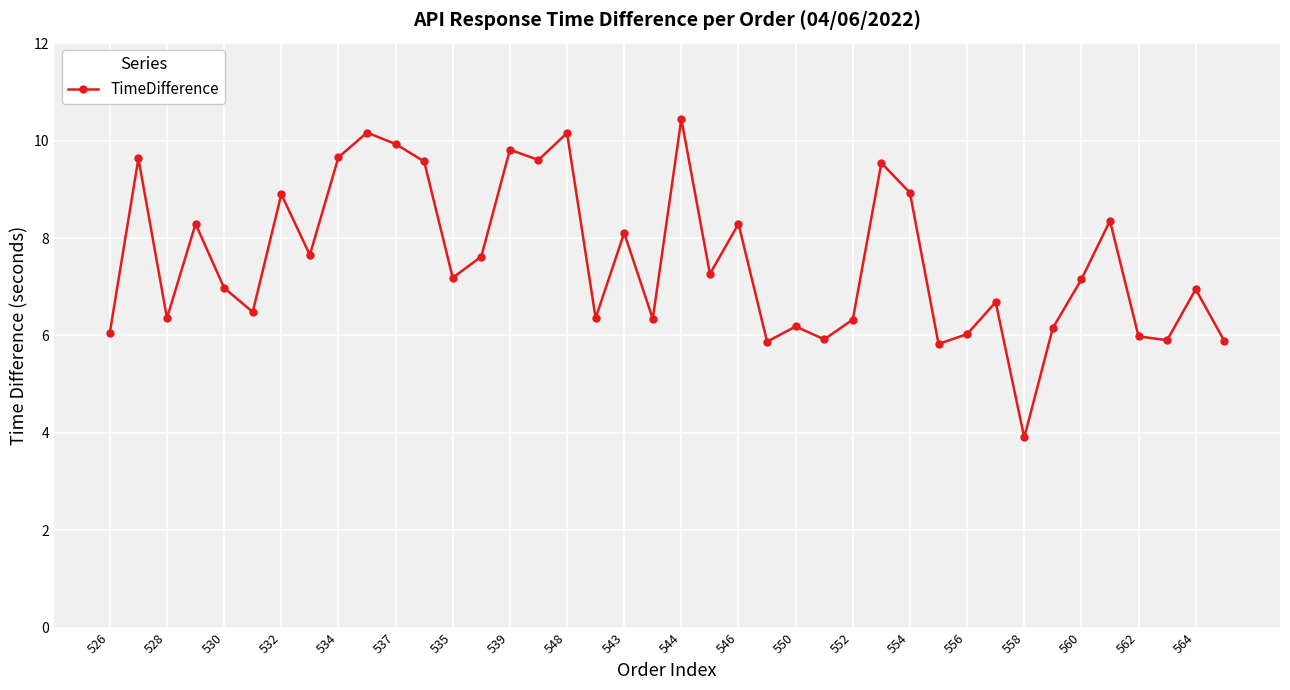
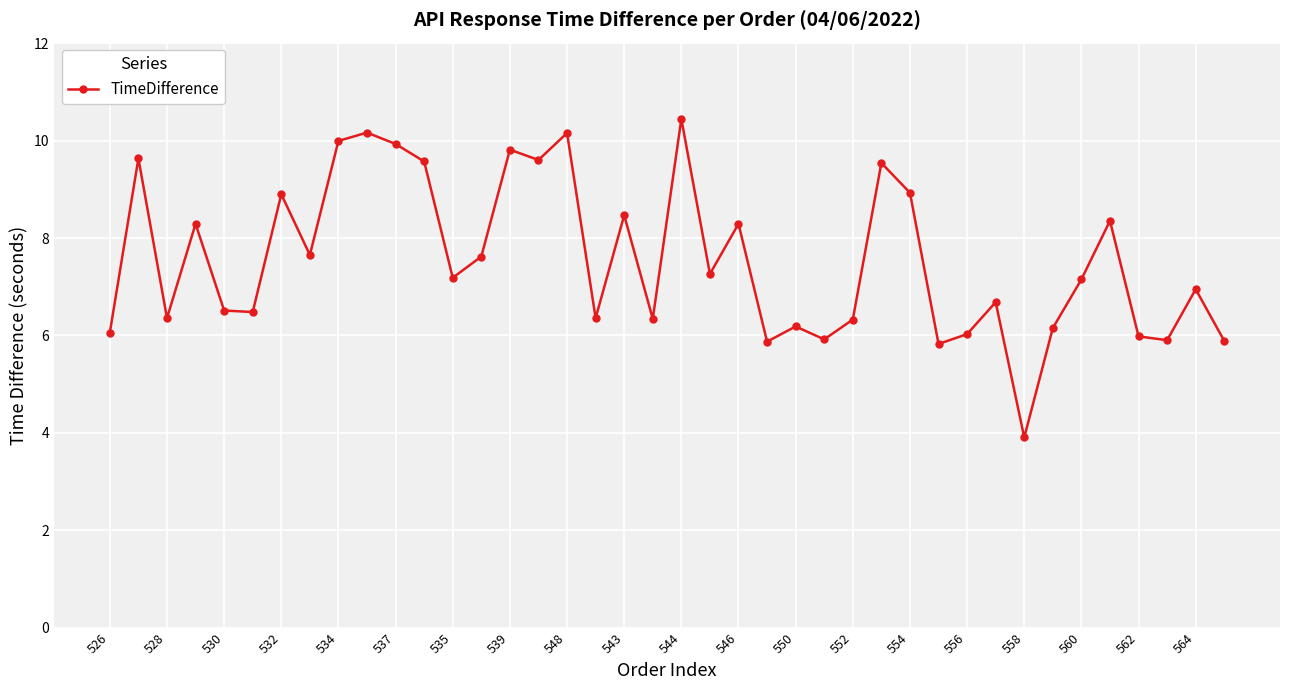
  {
    "526": 6.1,
    "528": 6.4,
-   "530": 7.0,
+   "530": 6.5,
    "532": 8.9,
-   "534": 9.7,
+   "534": 10.0,
    "537": 9.9,
    "535": 7.2,
    "539": 9.8,
    "548": 10.2,
-   "543": 8.1,
+   "543": 8.5,
    "544": 10.4,
    "546": 8.3,
    "550": 6.2,
    "552": 6.3,
    "554": 8.9,
    "556": 6.0,
    "558": 3.9,
    "560": 7.2,
    "562": 6.0,
    "564": 7.0
  }
